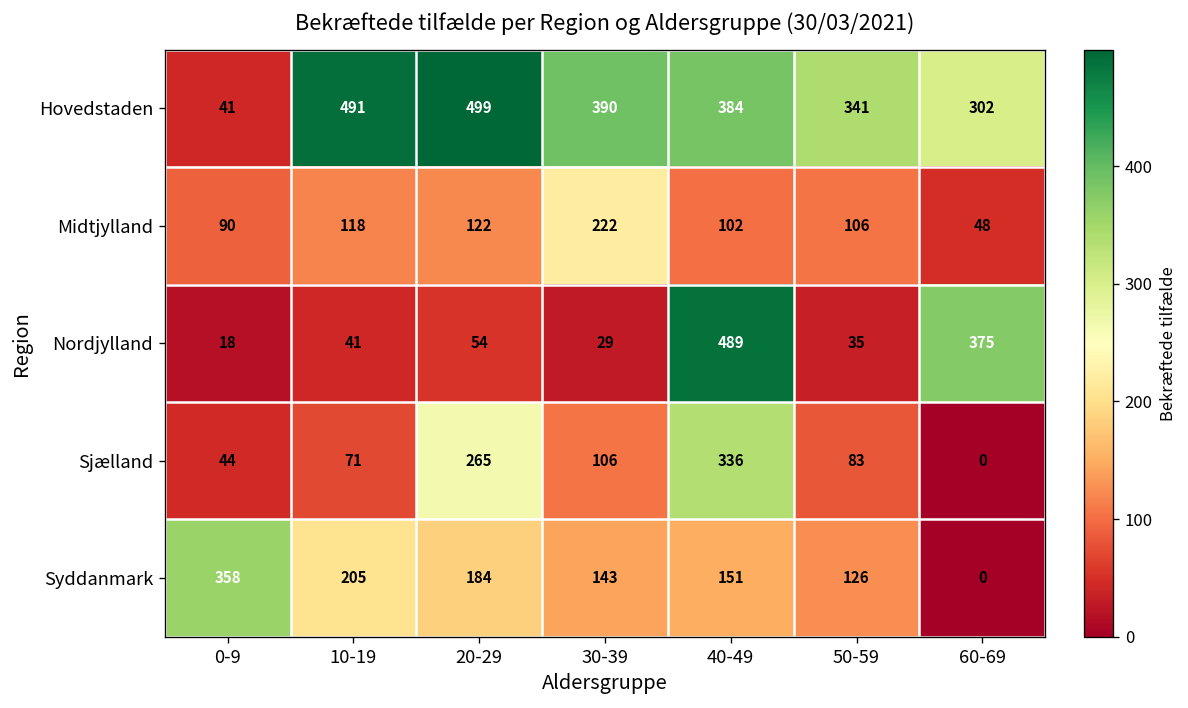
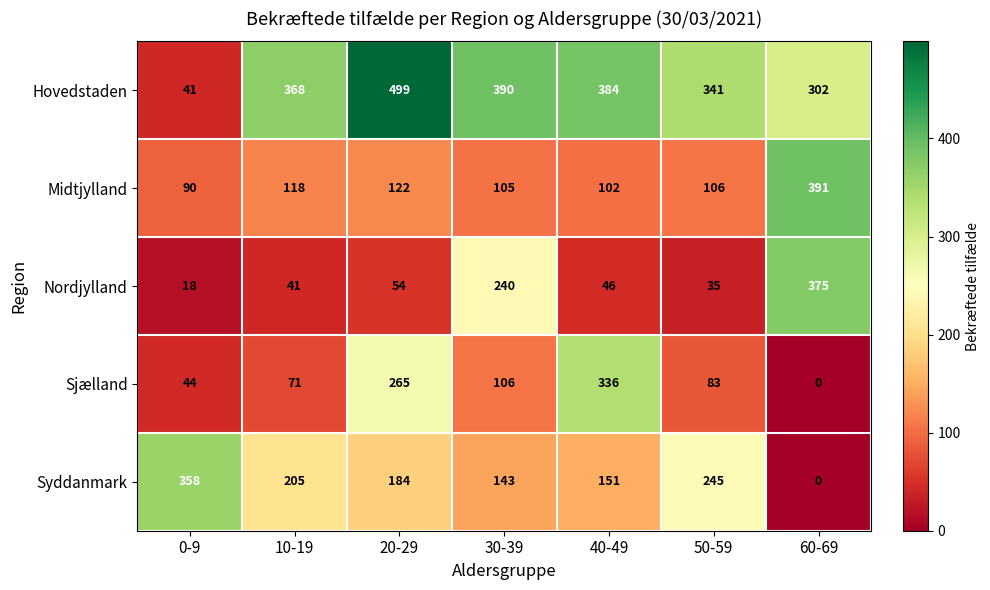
  {
    "Hovedstaden": {
      "0-9": 41,
-     "10-19": 491,
+     "10-19": 368,
      "20-29": 499,
      "30-39": 390,
      "40-49": 384,
      "50-59": 341,
      "60-69": 302
    },
    "Midtjylland": {
      "0-9": 90,
      "10-19": 118,
      "20-29": 122,
-     "30-39": 222,
+     "30-39": 105,
      "40-49": 102,
      "50-59": 106,
-     "60-69": 48
+     "60-69": 391
    },
    "Nordjylland": {
      "0-9": 18,
      "10-19": 41,
      "20-29": 54,
-     "30-39": 29,
-     "40-49": 489,
+     "30-39": 240,
+     "40-49": 46,
      "50-59": 35,
      "60-69": 375
    },
    "Sjælland": {
      "0-9": 44,
      "10-19": 71,
      "20-29": 265,
      "30-39": 106,
      "40-49": 336,
      "50-59": 83,
      "60-69": 0
    },
    "Syddanmark": {
      "0-9": 358,
      "10-19": 205,
      "20-29": 184,
      "30-39": 143,
      "40-49": 151,
-     "50-59": 126,
+     "50-59": 245,
      "60-69": 0
    }
  }
